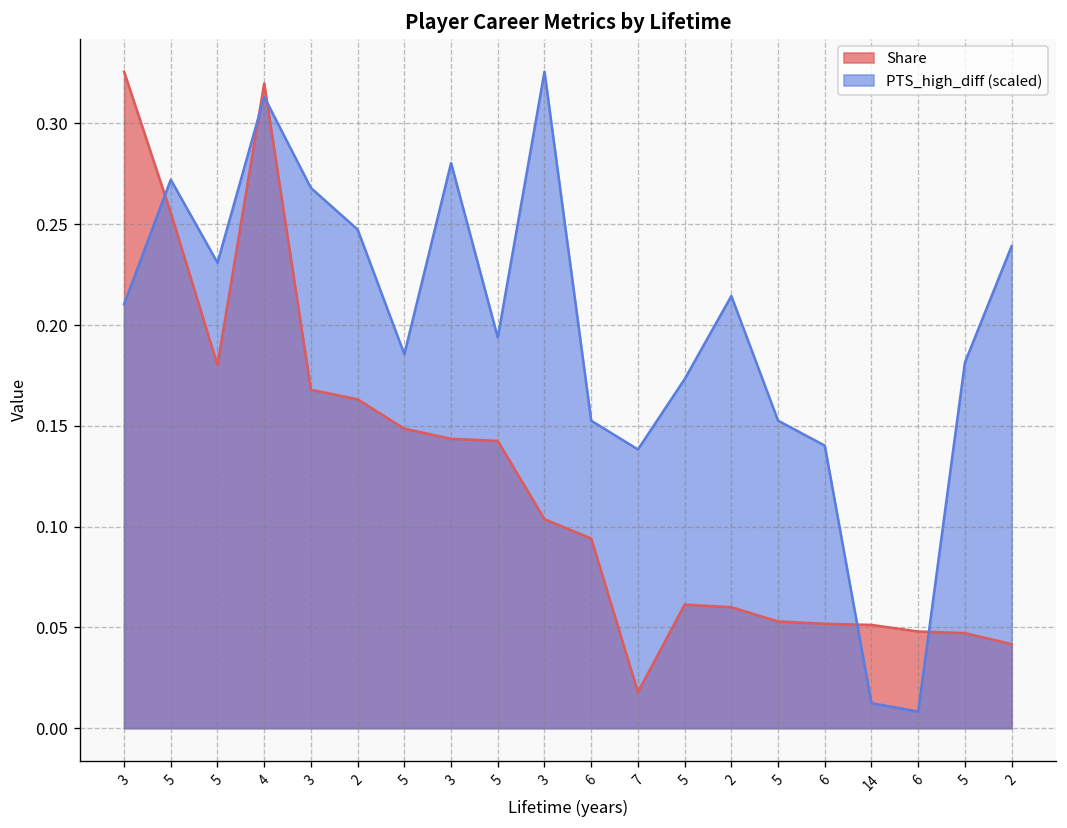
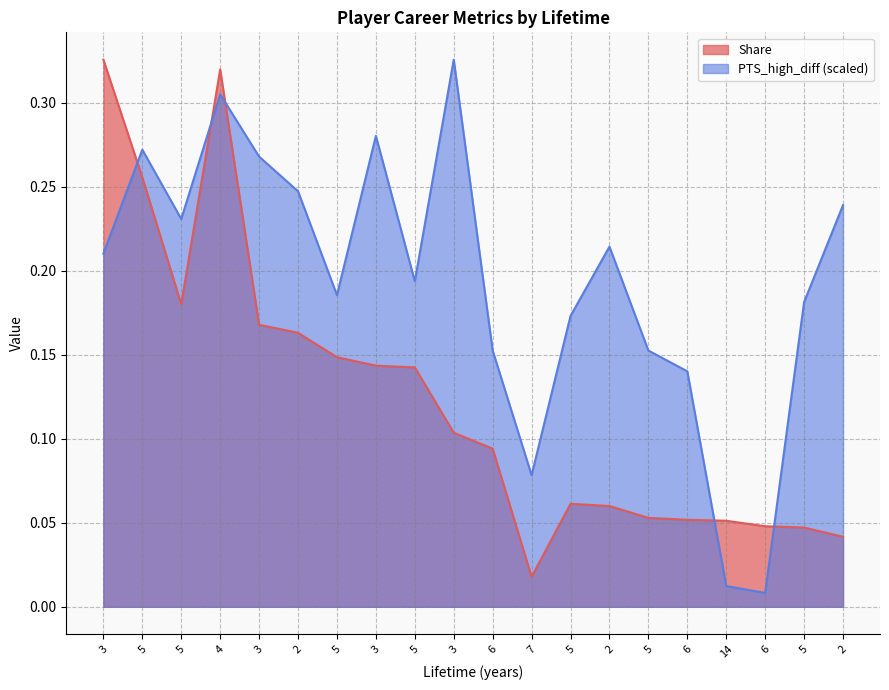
  {
    "Share": {
      "4": 0.320,
      "7": 0.018,
      "14": 0.051
    },
    "PTS_high_diff (scaled)": {
-     "4": 0.313,
-     "7": 0.138,
+     "4": 0.305,
+     "7": 0.078,
      "14": 0.012
    }
  }
